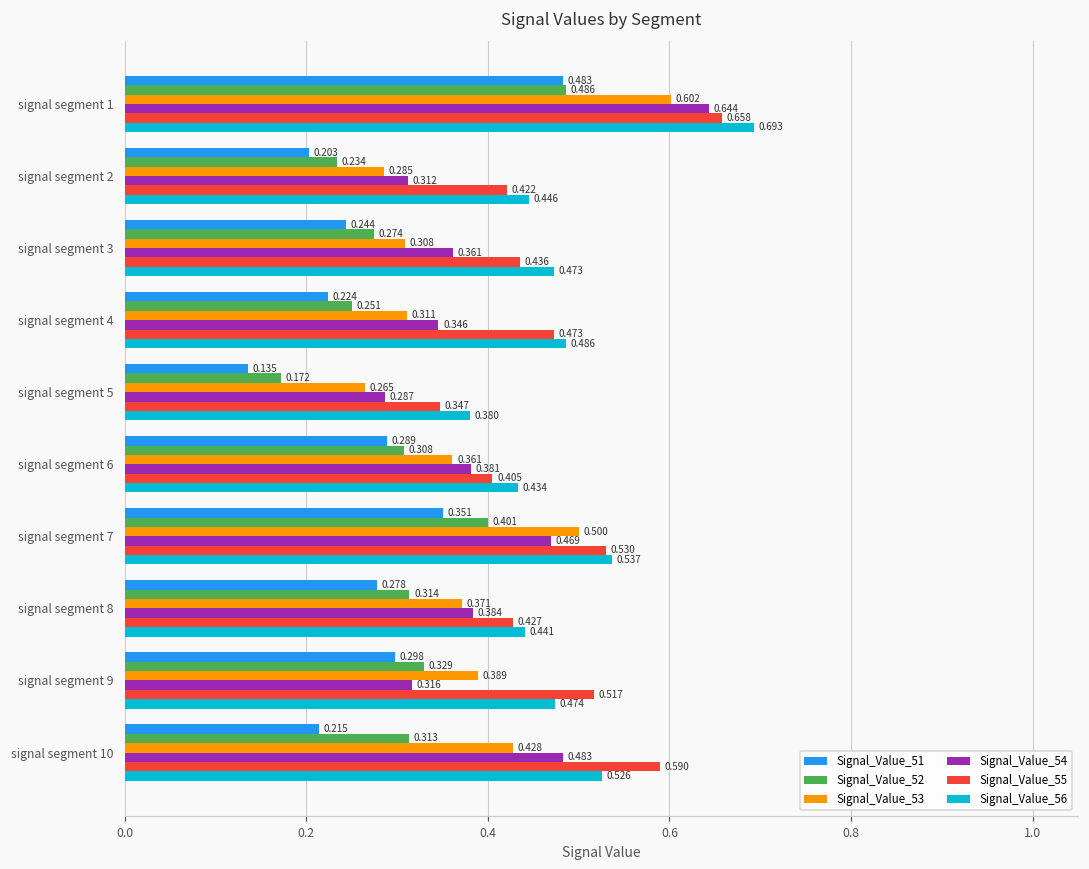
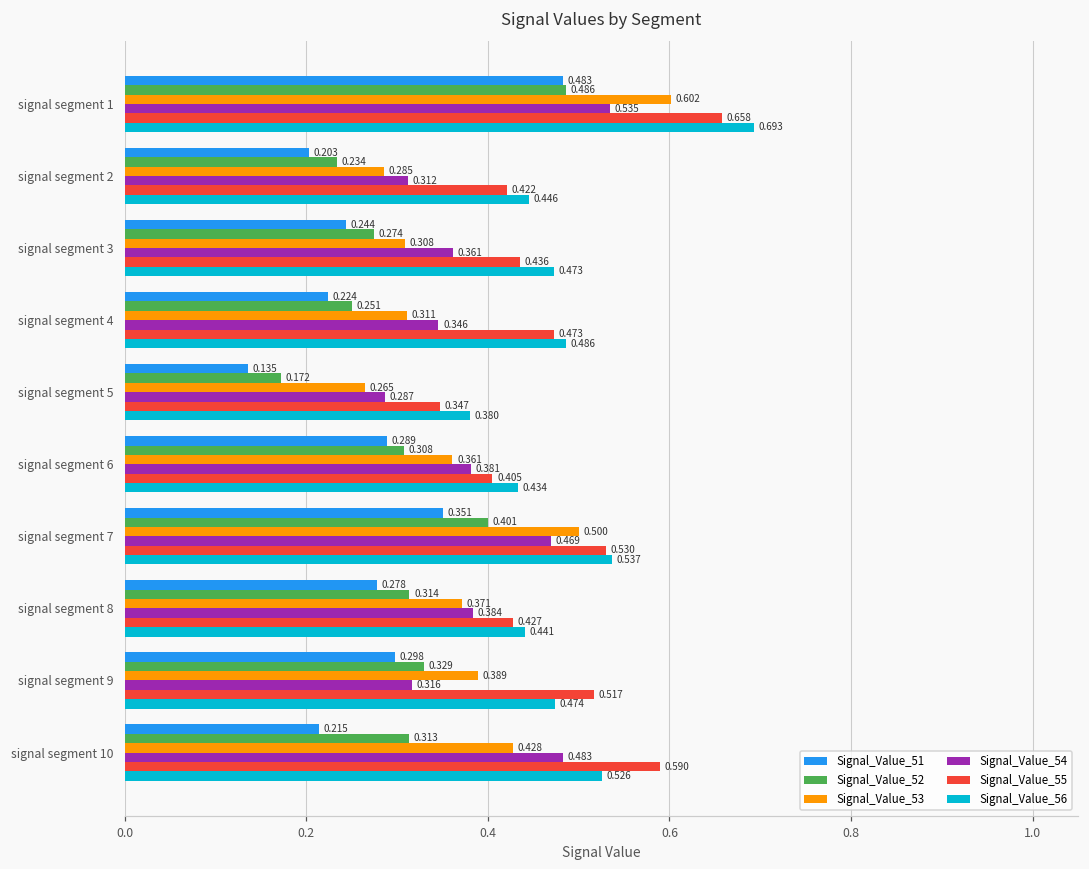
  {
    "Signal_Value_52": {
      "signal segment 1": 0.486,
      "signal segment 2": 0.234,
      "signal segment 3": 0.274,
      "signal segment 4": 0.251,
      "signal segment 5": 0.172,
      "signal segment 6": 0.308,
      "signal segment 7": 0.401,
      "signal segment 8": 0.314,
      "signal segment 9": 0.329,
      "signal segment 10": 0.313
    },
    "Signal_Value_53": {
      "signal segment 1": 0.602,
      "signal segment 2": 0.285,
      "signal segment 3": 0.308,
      "signal segment 4": 0.311,
      "signal segment 5": 0.265,
      "signal segment 6": 0.361,
      "signal segment 7": 0.500,
      "signal segment 8": 0.371,
      "signal segment 9": 0.389,
      "signal segment 10": 0.428
    },
    "Signal_Value_54": {
-     "signal segment 1": 0.644,
+     "signal segment 1": 0.535,
      "signal segment 2": 0.312,
      "signal segment 3": 0.361,
      "signal segment 4": 0.346,
      "signal segment 5": 0.287,
      "signal segment 6": 0.381,
      "signal segment 7": 0.469,
      "signal segment 8": 0.384,
      "signal segment 9": 0.316,
      "signal segment 10": 0.483
    },
    "Signal_Value_55": {
      "signal segment 1": 0.658,
      "signal segment 2": 0.422,
      "signal segment 3": 0.436,
      "signal segment 4": 0.473,
      "signal segment 5": 0.347,
      "signal segment 6": 0.405,
      "signal segment 7": 0.530,
      "signal segment 8": 0.427,
      "signal segment 9": 0.517,
      "signal segment 10": 0.590
    }
  }
